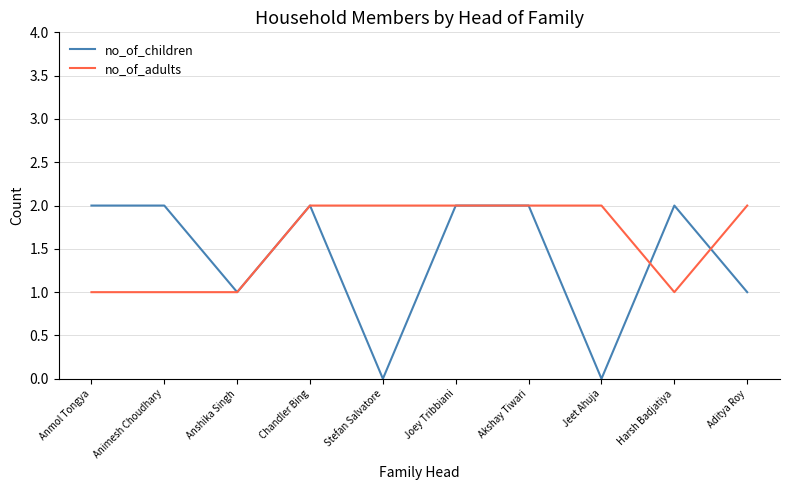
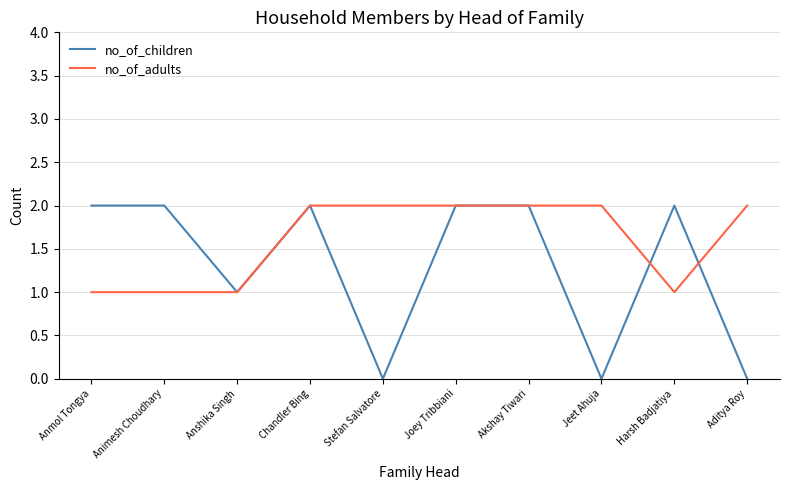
  {
    "no_of_children": {
      "Anmol Tongya": 2,
      "Animesh Choudhary": 2,
      "Stefan Salvatore": 0,
      "Jeet Ahuja": 0,
      "Harsh Badjatiya": 2,
-     "Aditya Roy": 1
+     "Aditya Roy": 0
    },
    "no_of_adults": {
      "Anmol Tongya": 1,
      "Animesh Choudhary": 1,
      "Stefan Salvatore": 2,
      "Jeet Ahuja": 2,
      "Harsh Badjatiya": 1,
      "Aditya Roy": 2
    }
  }
